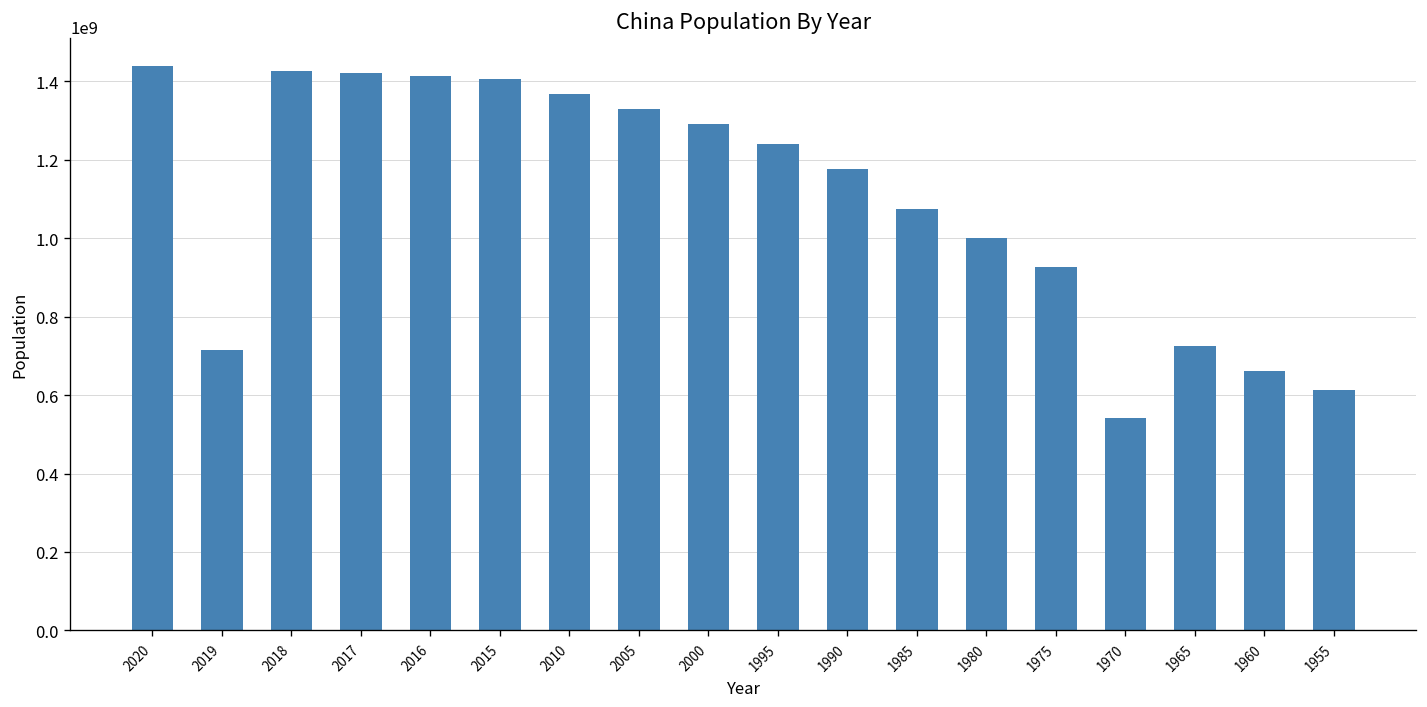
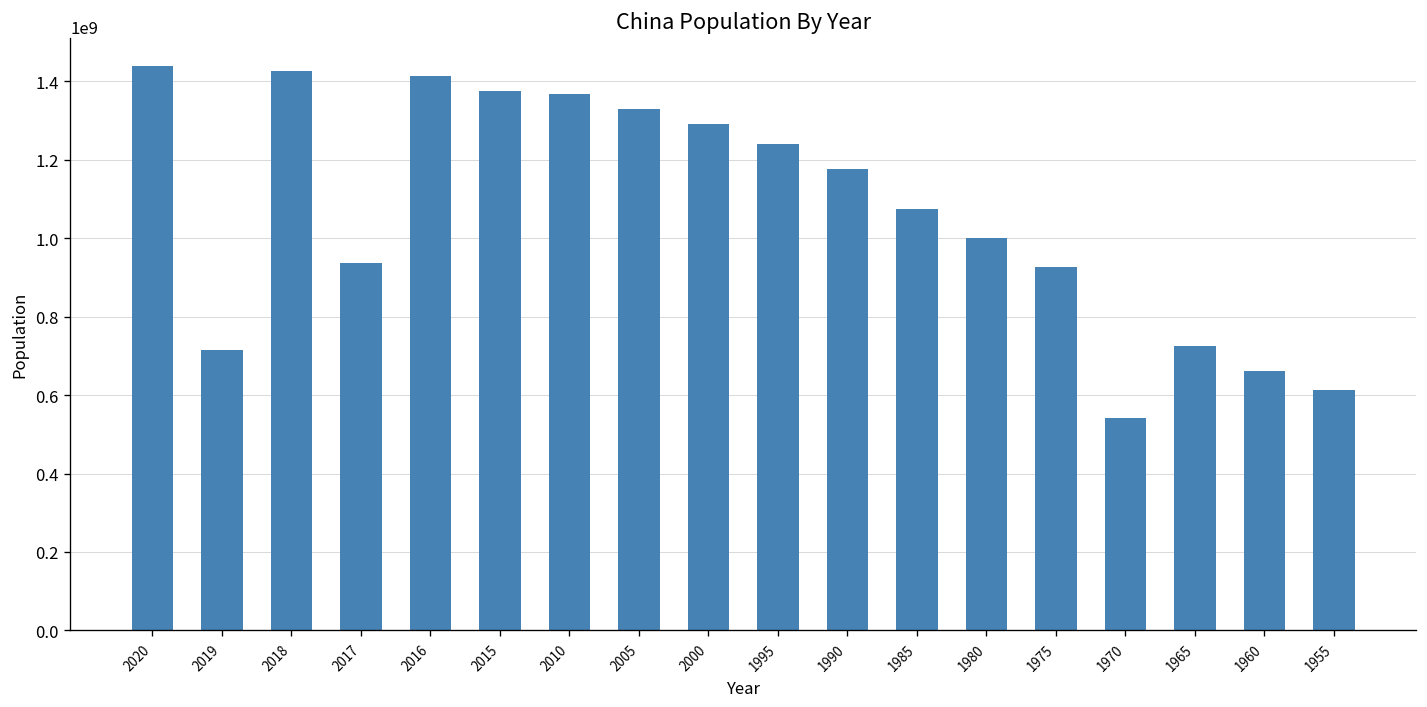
  {
    "2020": 1440000000,
    "2019": 720000000,
    "2018": 1430000000,
-   "2017": 1420000000,
+   "2017": 940000000,
    "2016": 1410000000,
-   "2015": 1410000000,
+   "2015": 1370000000,
    "2010": 1370000000,
    "2005": 1330000000,
    "2000": 1290000000,
    "1995": 1240000000,
    "1990": 1180000000,
    "1985": 1080000000,
    "1980": 1000000000,
    "1975": 930000000,
    "1970": 540000000,
    "1965": 720000000,
    "1960": 660000000,
    "1955": 610000000
  }
